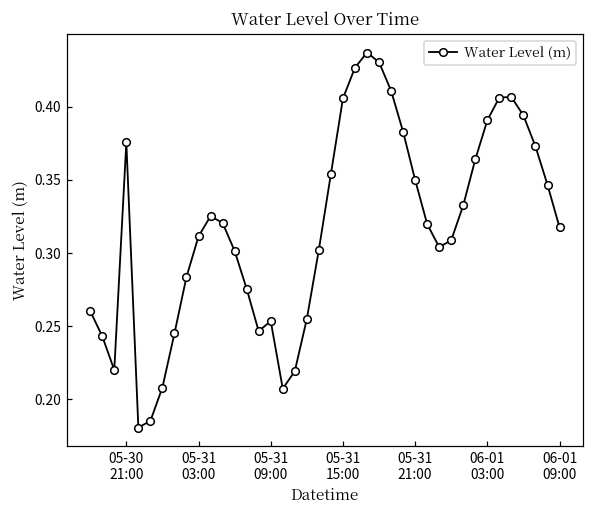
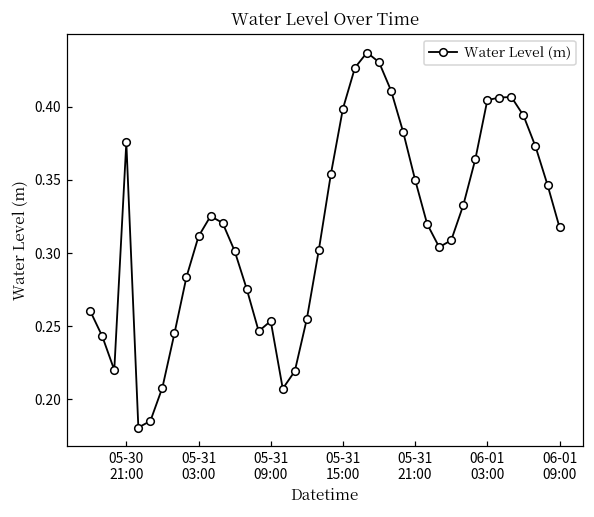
  {
    "05-30 21:00": 0.376,
    "05-31 03:00": 0.311,
    "05-31 09:00": 0.254,
-   "05-31 15:00": 0.406,
+   "05-31 15:00": 0.399,
    "05-31 21:00": 0.350,
-   "06-01 03:00": 0.391,
+   "06-01 03:00": 0.405,
    "06-01 09:00": 0.318
  }
